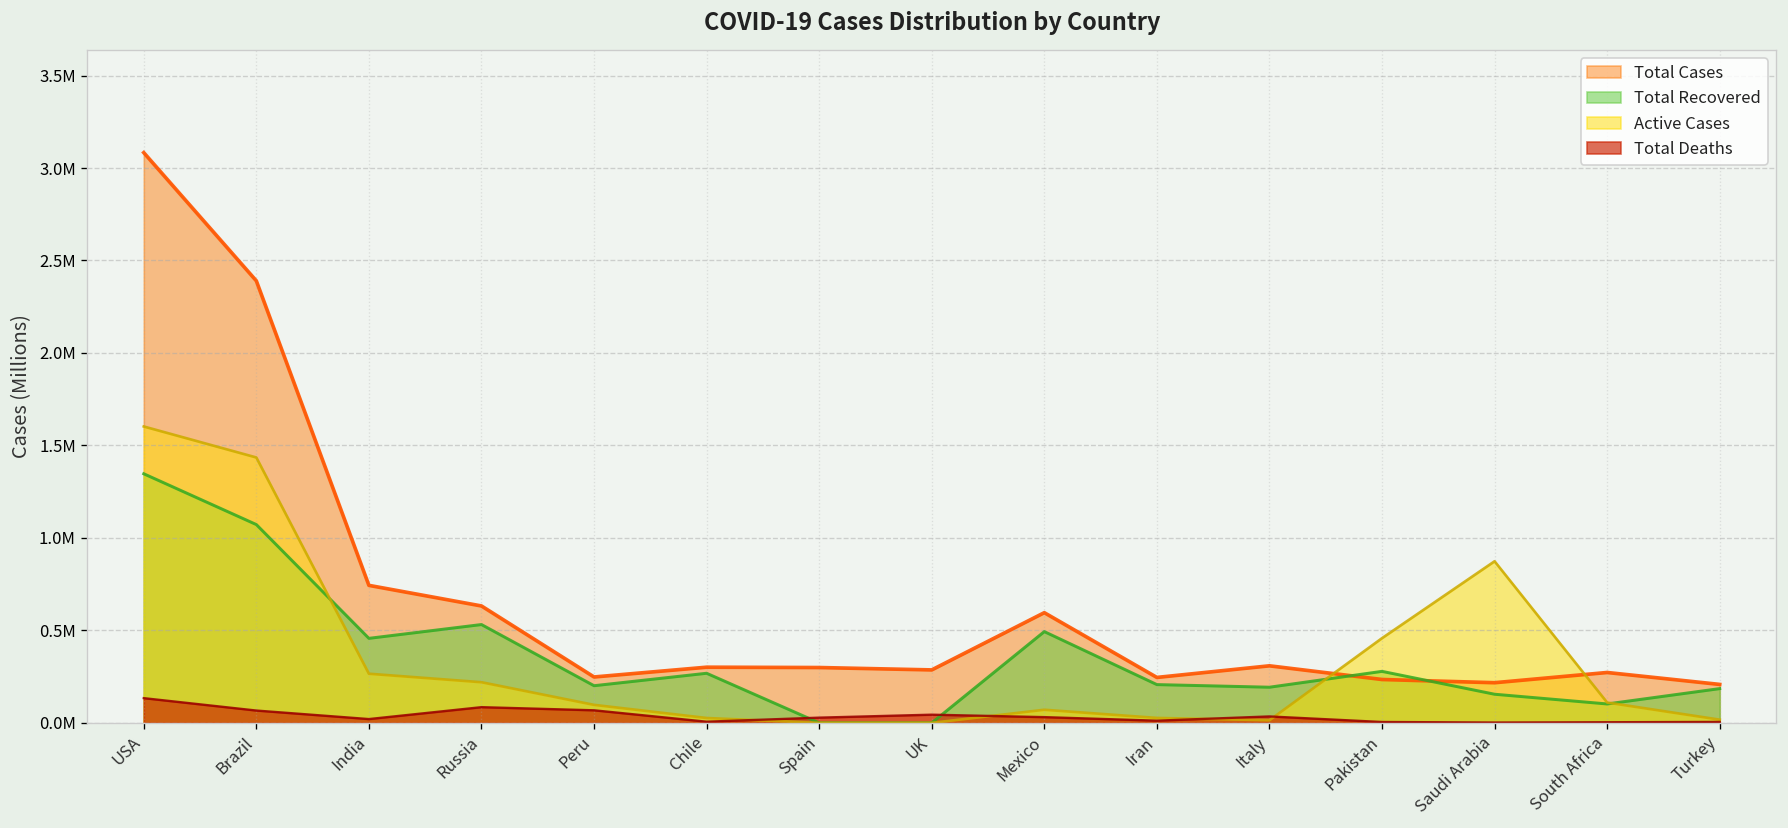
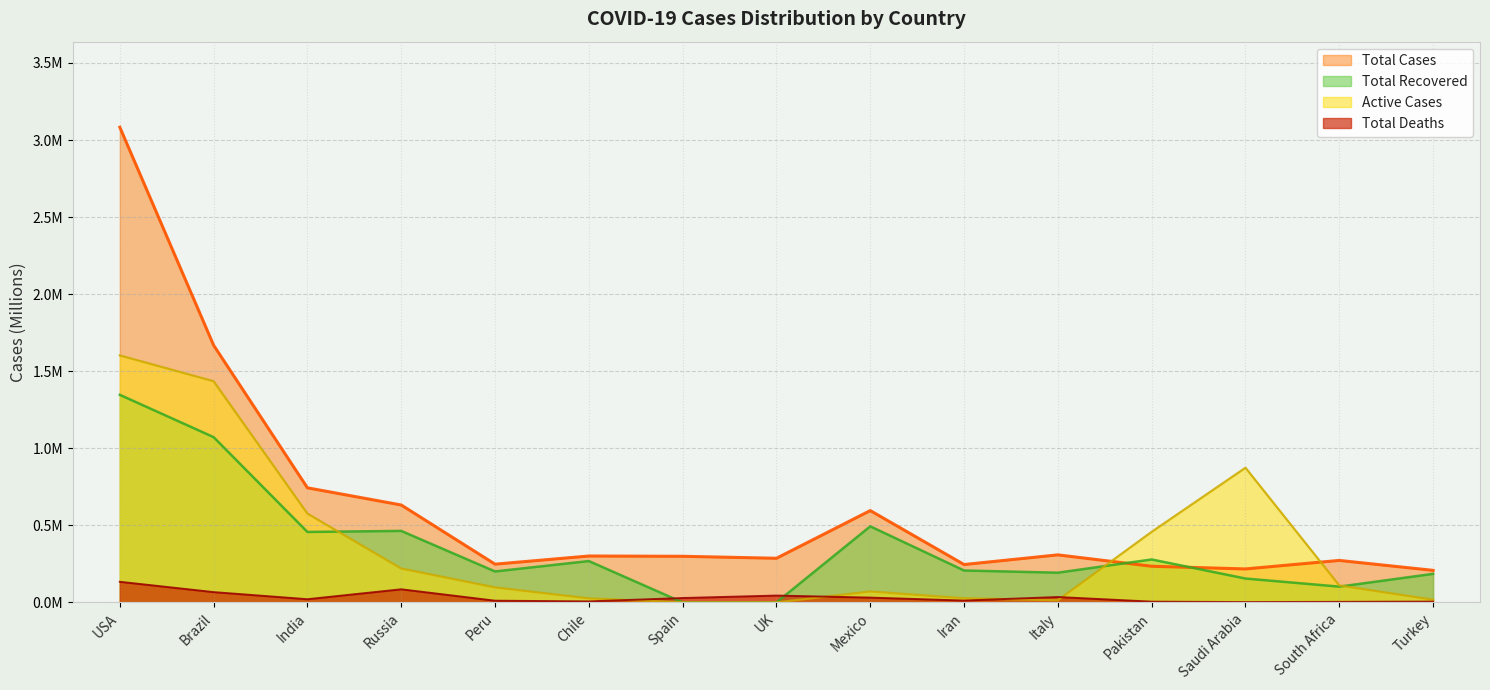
  {
    "Total Cases": {
      "USA": 3080000,
-     "Brazil": 2390000,
+     "Brazil": 1670000,
      "India": 740000,
      "Russia": 630000,
      "Peru": 250000,
      "Chile": 300000,
      "Spain": 300000,
      "UK": 290000,
      "Mexico": 600000,
      "Iran": 250000,
      "Italy": 310000,
      "Pakistan": 230000,
      "Saudi Arabia": 220000,
      "South Africa": 270000,
      "Turkey": 210000
    },
    "Total Recovered": {
      "USA": 1350000,
      "Brazil": 1070000,
      "India": 460000,
-     "Russia": 530000,
+     "Russia": 460000,
      "Peru": 200000,
      "Chile": 270000,
      "Mexico": 490000,
      "Iran": 210000,
      "Italy": 190000,
      "Pakistan": 280000,
      "Saudi Arabia": 150000,
      "Turkey": 190000
    },
    "Active Cases": {
      "USA": 1600000,
      "Brazil": 1430000,
-     "India": 270000,
+     "India": 580000,
      "Russia": 220000,
      "Peru": 100000,
      "Chile": 30000,
      "Mexico": 70000,
      "Italy": 10000,
      "Pakistan": 460000,
      "Saudi Arabia": 870000
    },
    "Total Deaths": {
      "USA": 130000,
      "Brazil": 70000,
      "India": 20000,
      "Russia": 90000,
-     "Peru": 70000,
+     "Peru": 10000,
      "Chile": 10000,
      "Spain": 30000,
      "UK": 40000,
      "Mexico": 30000,
      "Italy": 30000,
      "Pakistan": 0,
      "Saudi Arabia": 0,
      "South Africa": 0
    }
  }
